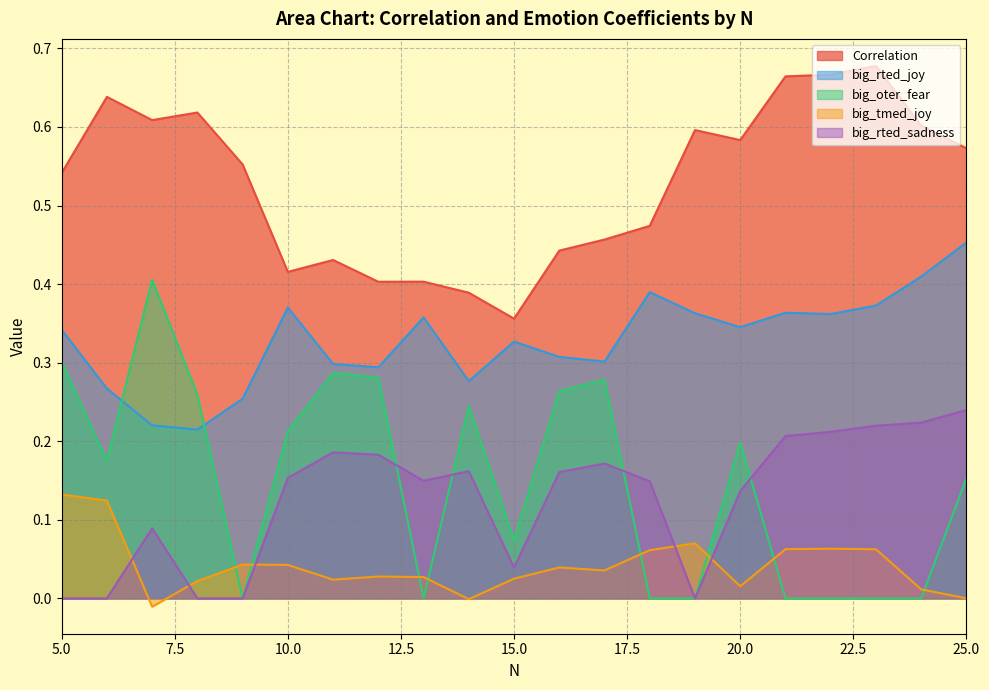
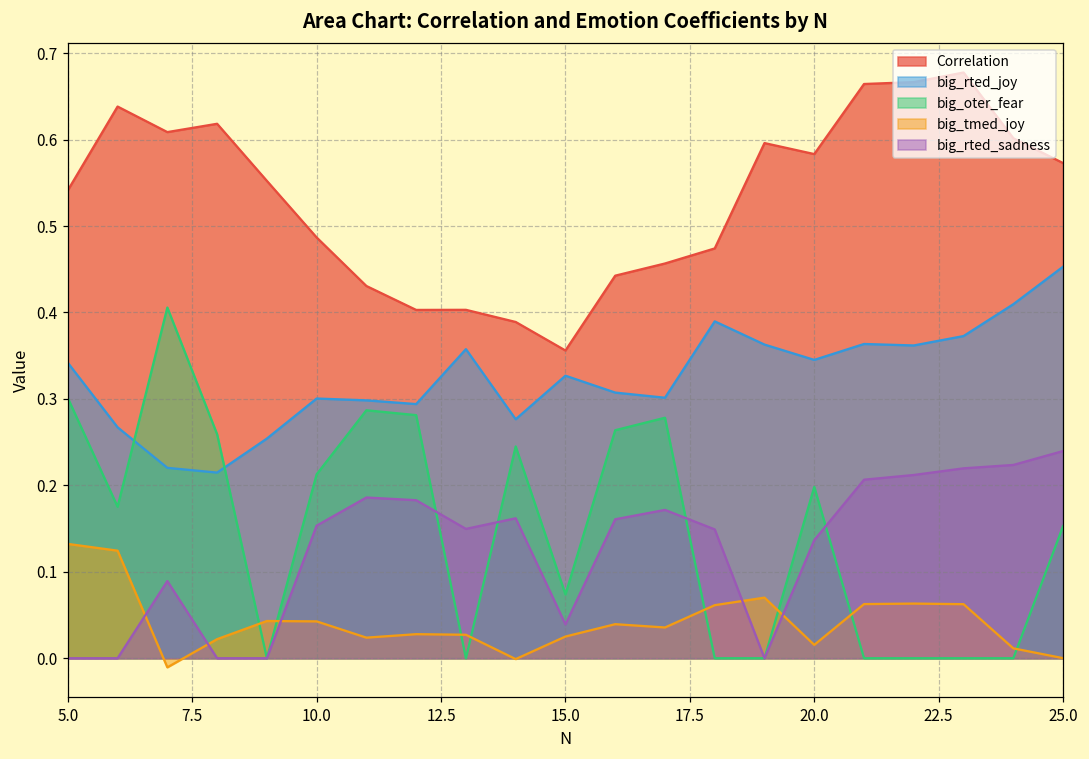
  {
    "Correlation": {
      "5.0": 0.54,
-     "10.0": 0.42,
+     "10.0": 0.49,
      "15.0": 0.36,
      "20.0": 0.58,
      "25.0": 0.57
    },
    "big_rted_joy": {
      "5.0": 0.34,
-     "10.0": 0.37,
+     "10.0": 0.30,
      "15.0": 0.33,
      "20.0": 0.35,
      "25.0": 0.45
    },
    "big_oter_fear": {
      "5.0": 0.30,
      "10.0": 0.21,
      "15.0": 0.07,
      "20.0": 0.20,
      "25.0": 0.15
    },
    "big_rted_sadness": {
      "5.0": 0.00,
      "10.0": 0.15,
      "15.0": 0.04,
      "20.0": 0.14,
      "25.0": 0.24
    }
  }
